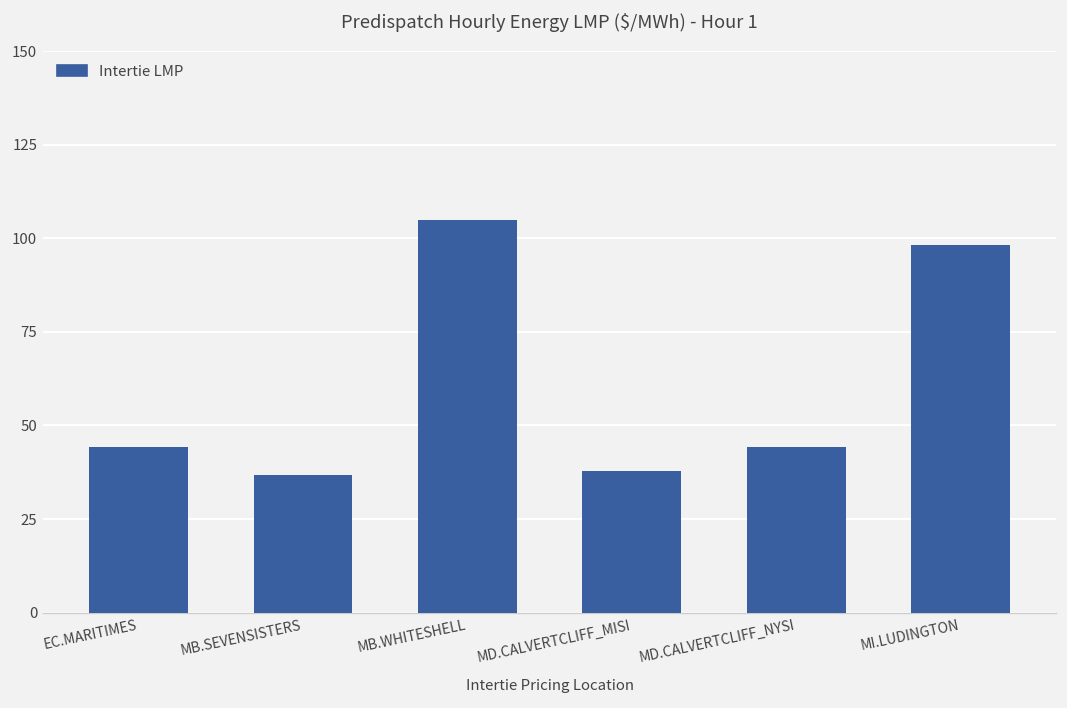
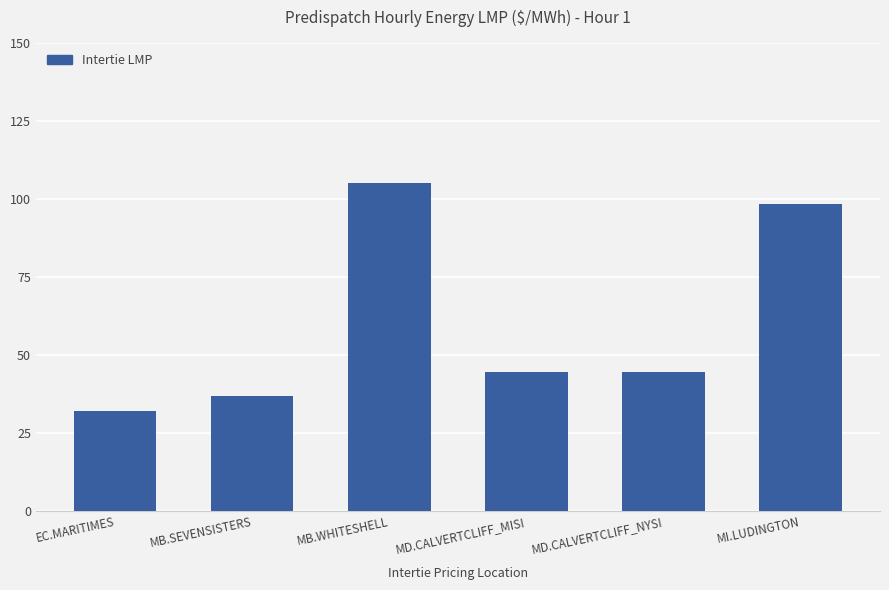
  {
-   "EC.MARITIMES": 44,
+   "EC.MARITIMES": 32,
    "MB.SEVENSISTERS": 37,
    "MB.WHITESHELL": 105,
-   "MD.CALVERTCLIFF_MISI": 38,
+   "MD.CALVERTCLIFF_MISI": 44,
    "MD.CALVERTCLIFF_NYSI": 44,
    "MI.LUDINGTON": 98
  }
